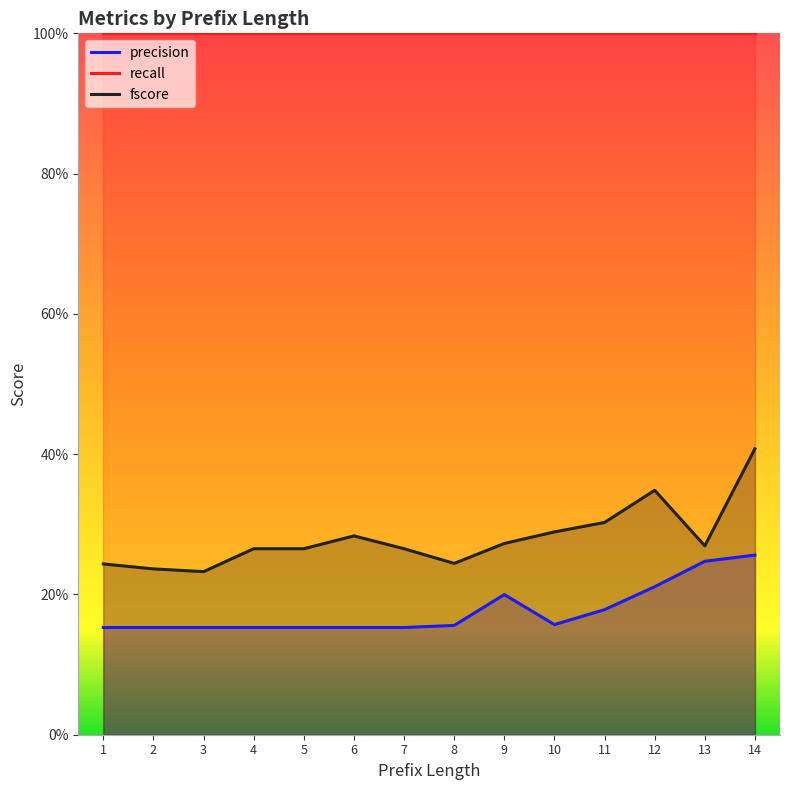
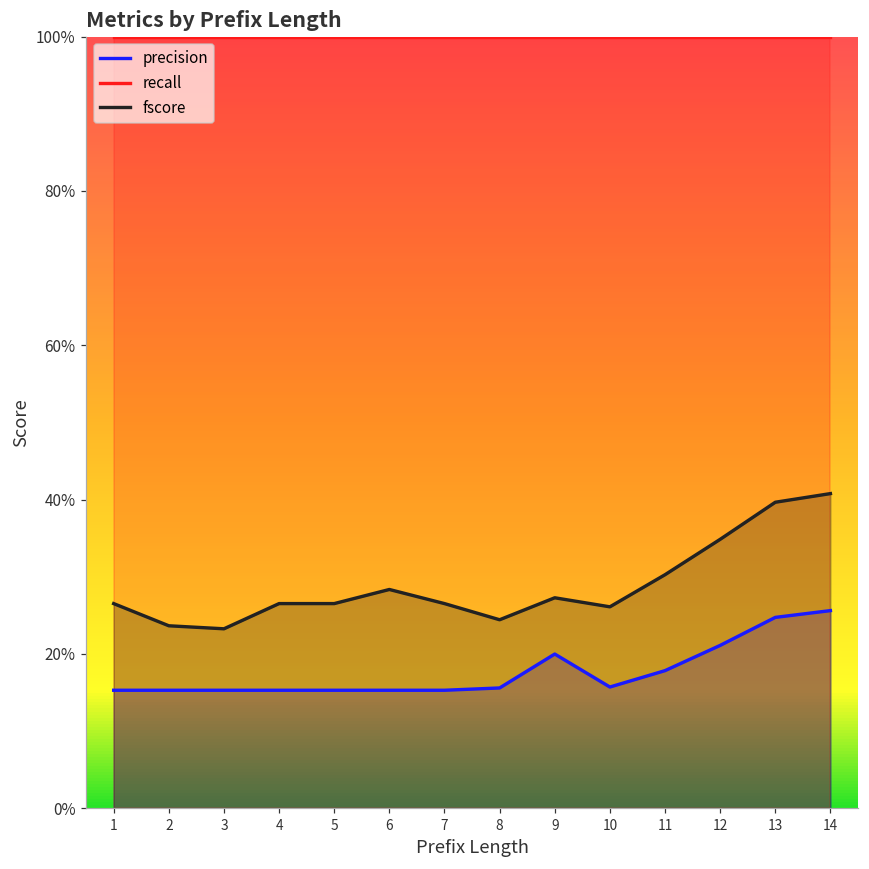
  {
    "precision": {
      "1": "15%",
      "2": "15%",
      "3": "15%",
      "4": "15%",
      "5": "15%",
      "6": "15%",
      "7": "15%",
      "8": "16%",
      "9": "20%",
      "10": "16%",
      "11": "18%",
      "12": "21%",
      "13": "25%",
      "14": "26%"
    },
    "recall": {
      "1": "100%",
      "2": "100%",
      "3": "100%",
      "4": "100%",
      "5": "100%",
      "6": "100%",
      "7": "100%",
      "8": "100%",
      "9": "100%",
      "10": "100%",
      "11": "100%",
      "12": "100%",
      "13": "100%",
      "14": "100%"
    },
    "fscore": {
-     "1": "24%",
+     "1": "27%",
      "2": "24%",
      "3": "23%",
      "4": "27%",
      "5": "27%",
      "6": "28%",
      "7": "27%",
      "8": "24%",
      "9": "27%",
-     "10": "29%",
+     "10": "26%",
      "11": "30%",
      "12": "35%",
-     "13": "27%",
+     "13": "40%",
      "14": "41%"
    }
  }
